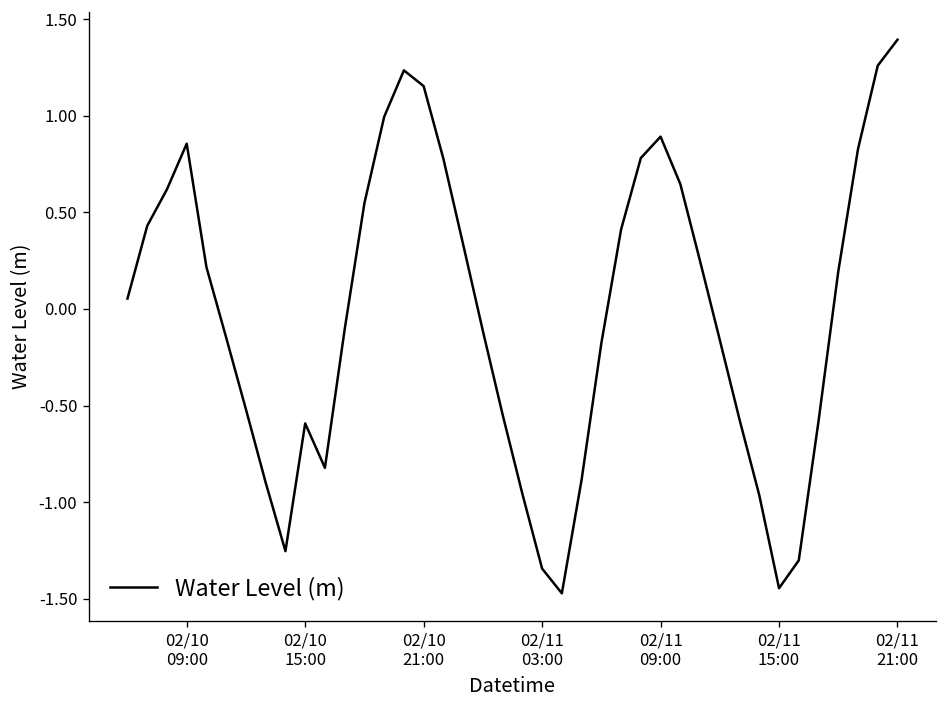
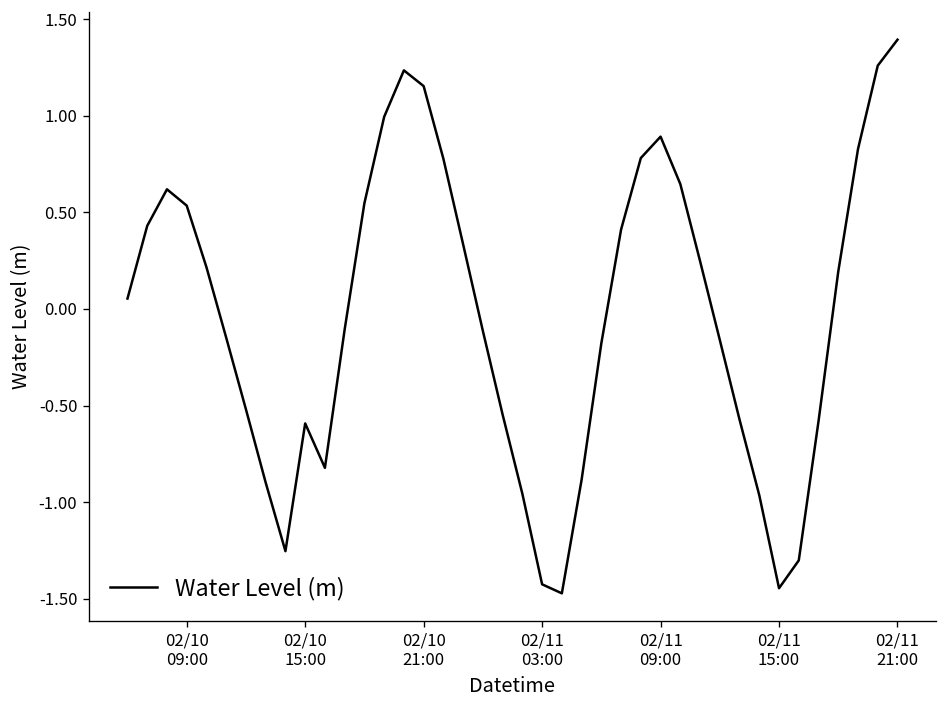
  {
-   "02/10 09:00": 0.86,
+   "02/10 09:00": 0.54,
    "02/10 15:00": -0.59,
    "02/10 21:00": 1.15,
-   "02/11 03:00": -1.34,
+   "02/11 03:00": -1.43,
    "02/11 09:00": 0.89,
    "02/11 15:00": -1.45,
    "02/11 21:00": 1.39
  }
